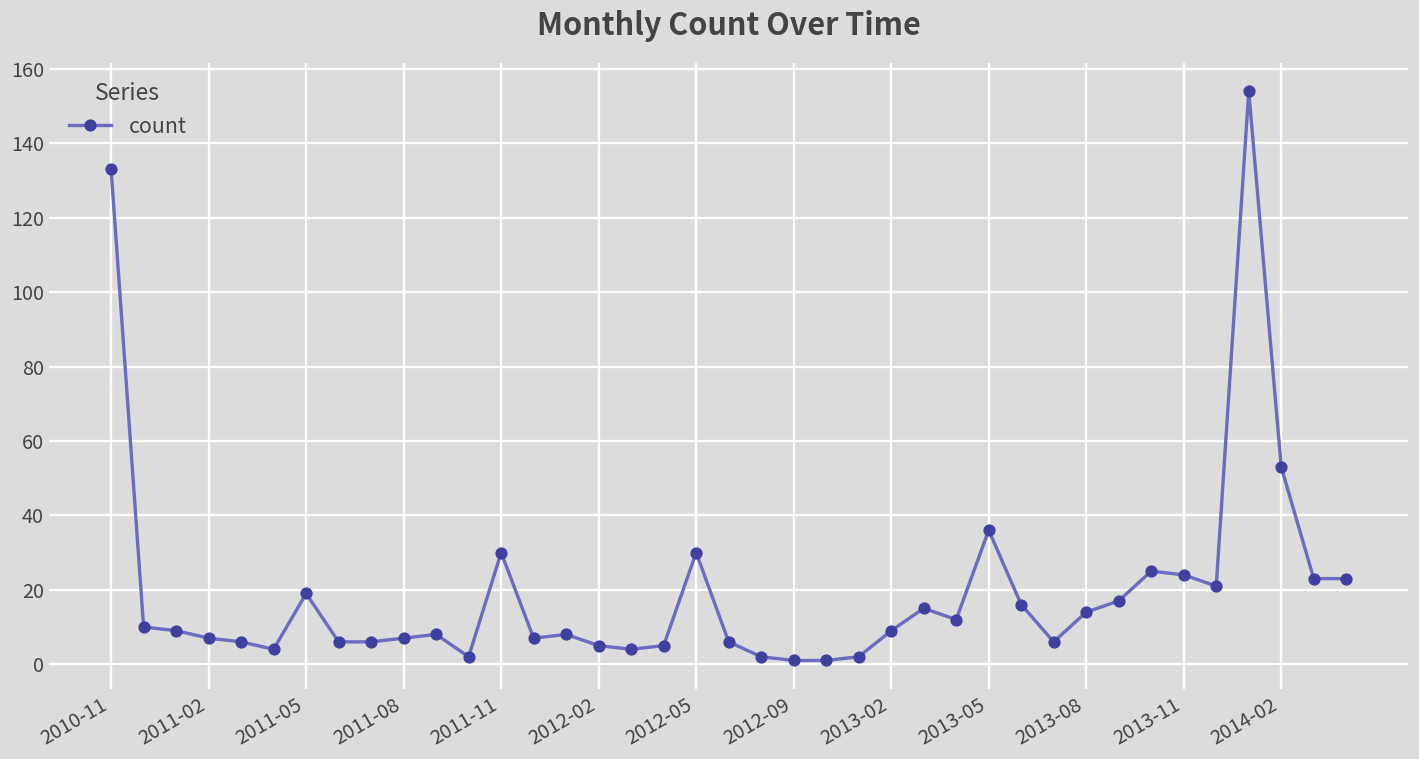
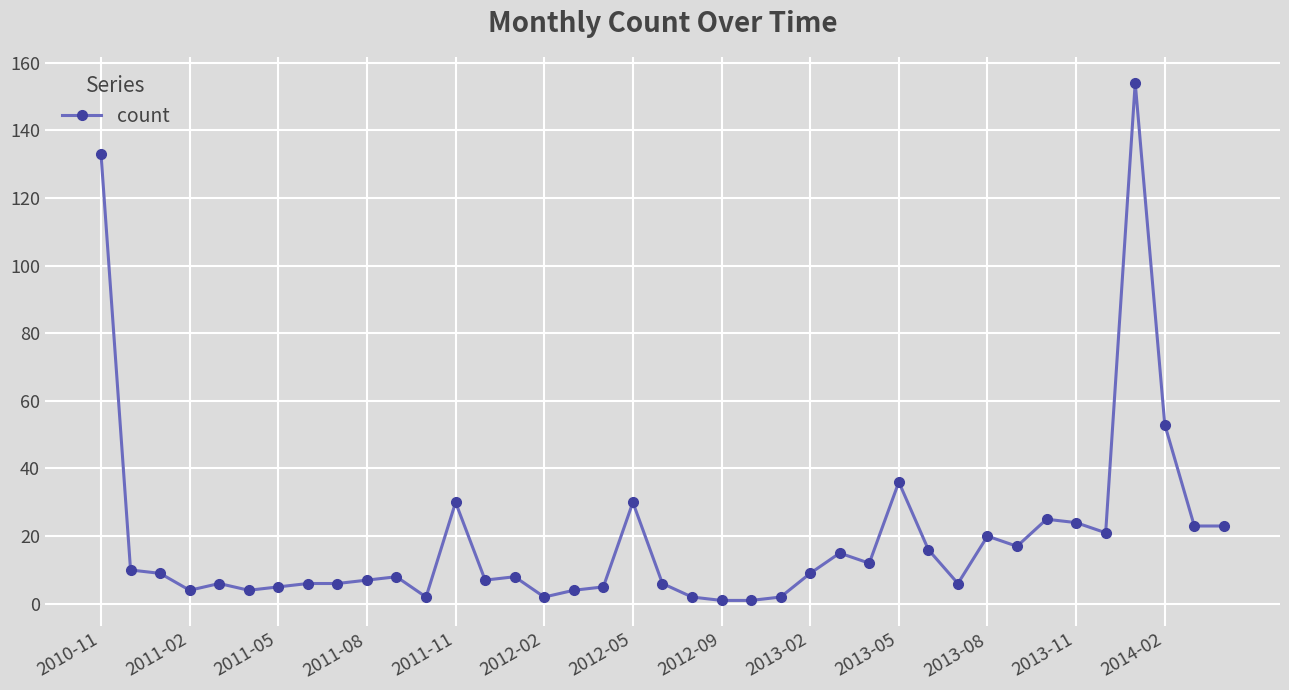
  {
    "2010-11": 133,
-   "2011-02": 7,
-   "2011-05": 19,
+   "2011-02": 4,
+   "2011-05": 5,
    "2011-08": 7,
    "2011-11": 30,
-   "2012-02": 5,
+   "2012-02": 2,
    "2012-05": 30,
    "2012-09": 1,
    "2013-02": 9,
    "2013-05": 36,
-   "2013-08": 14,
+   "2013-08": 20,
    "2013-11": 24,
    "2014-02": 53
  }
